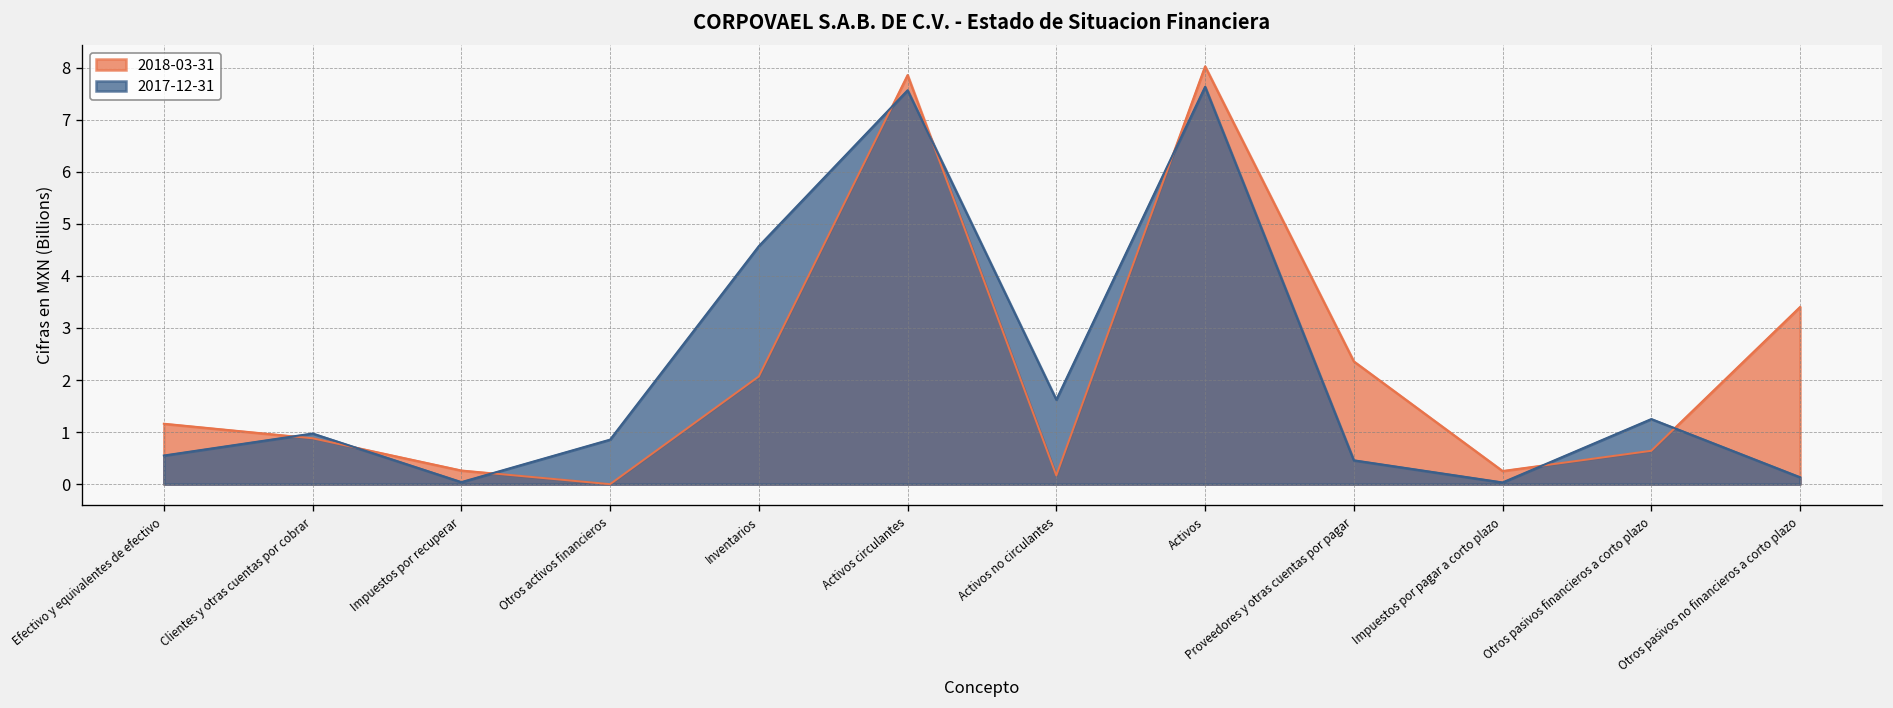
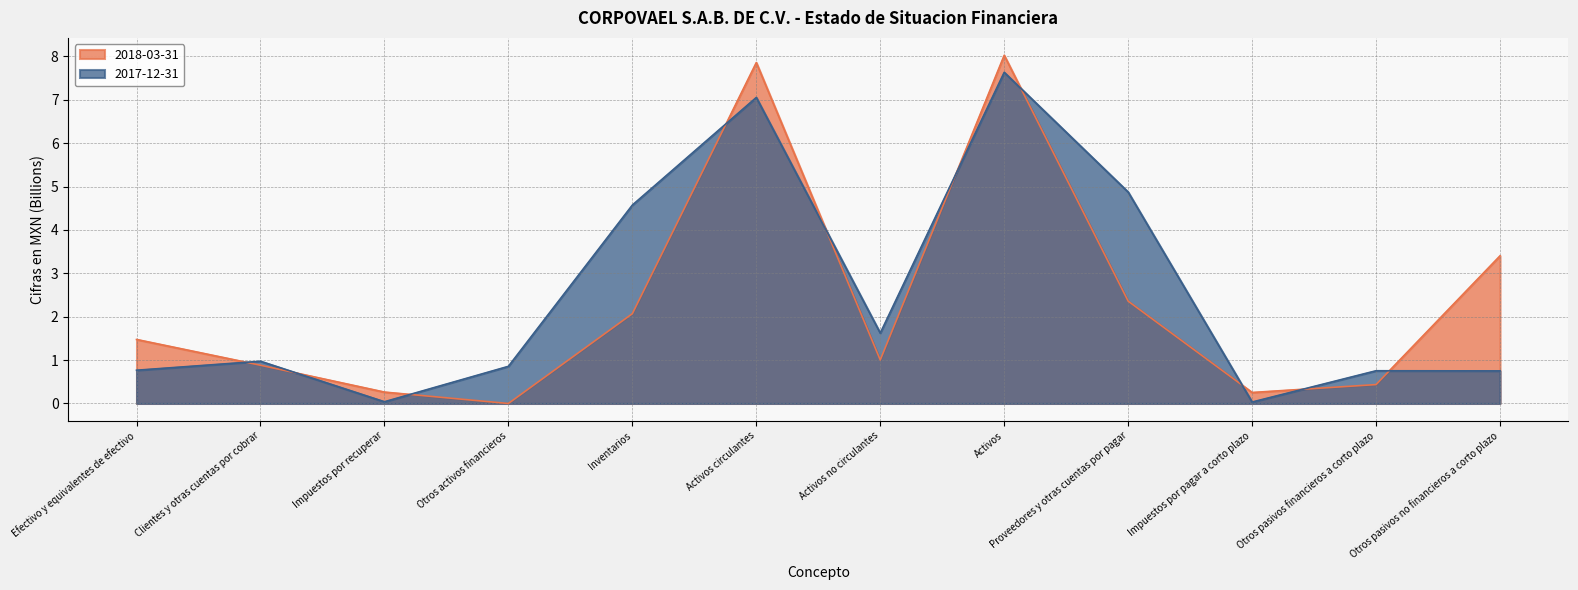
  {
    "2018-03-31": {
-     "Efectivo y equivalentes de efectivo": 1.2,
+     "Efectivo y equivalentes de efectivo": 1.5,
      "Clientes y otras cuentas por cobrar": 0.9,
      "Impuestos por recuperar": 0.3,
      "Otros activos financieros": 0.0,
      "Inventarios": 2.1,
      "Activos circulantes": 7.9,
-     "Activos no circulantes": 0.2,
+     "Activos no circulantes": 1.0,
      "Activos": 8.0,
      "Proveedores y otras cuentas por pagar": 2.4,
      "Impuestos por pagar a corto plazo": 0.3,
-     "Otros pasivos financieros a corto plazo": 0.6,
+     "Otros pasivos financieros a corto plazo": 0.4,
      "Otros pasivos no financieros a corto plazo": 3.4
    },
    "2017-12-31": {
-     "Efectivo y equivalentes de efectivo": 0.6,
+     "Efectivo y equivalentes de efectivo": 0.8,
      "Clientes y otras cuentas por cobrar": 1.0,
      "Impuestos por recuperar": 0.0,
      "Otros activos financieros": 0.9,
      "Inventarios": 4.6,
-     "Activos circulantes": 7.6,
+     "Activos circulantes": 7.1,
      "Activos no circulantes": 1.6,
      "Activos": 7.6,
-     "Proveedores y otras cuentas por pagar": 0.5,
+     "Proveedores y otras cuentas por pagar": 4.9,
      "Impuestos por pagar a corto plazo": 0.0,
-     "Otros pasivos financieros a corto plazo": 1.3,
-     "Otros pasivos no financieros a corto plazo": 0.1
+     "Otros pasivos financieros a corto plazo": 0.8,
+     "Otros pasivos no financieros a corto plazo": 0.8
    }
  }
